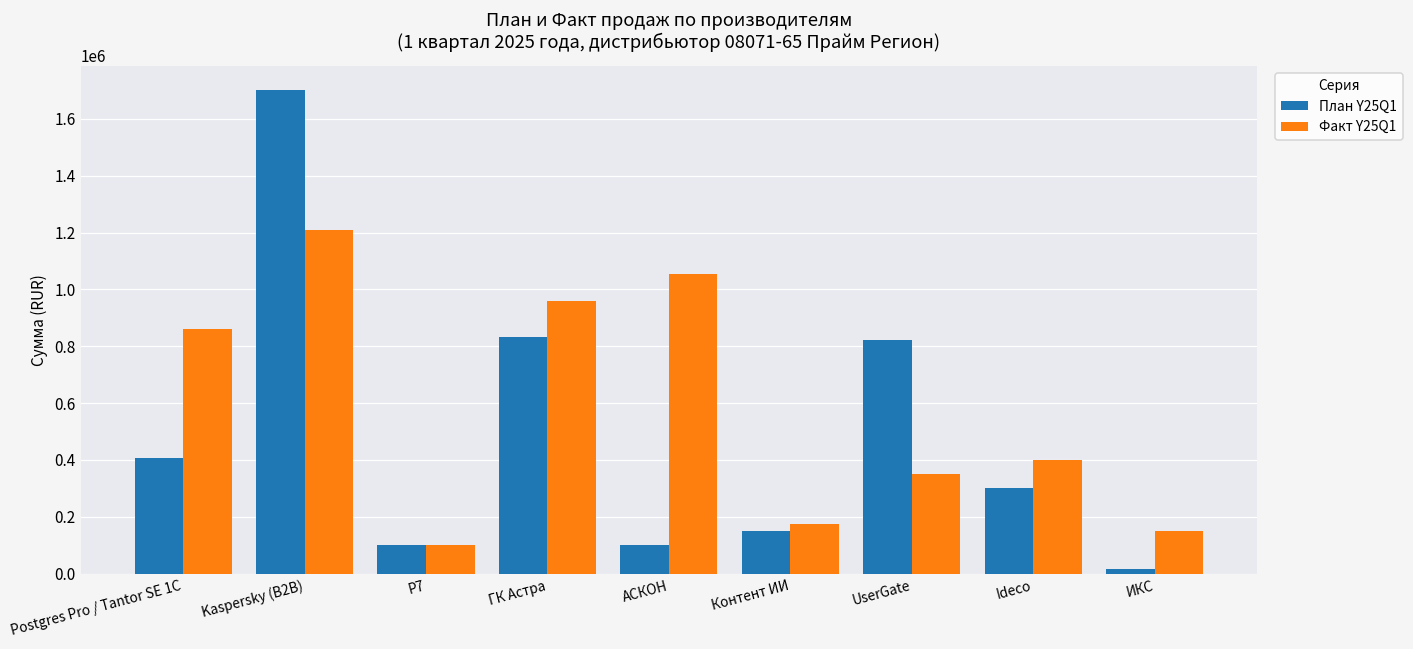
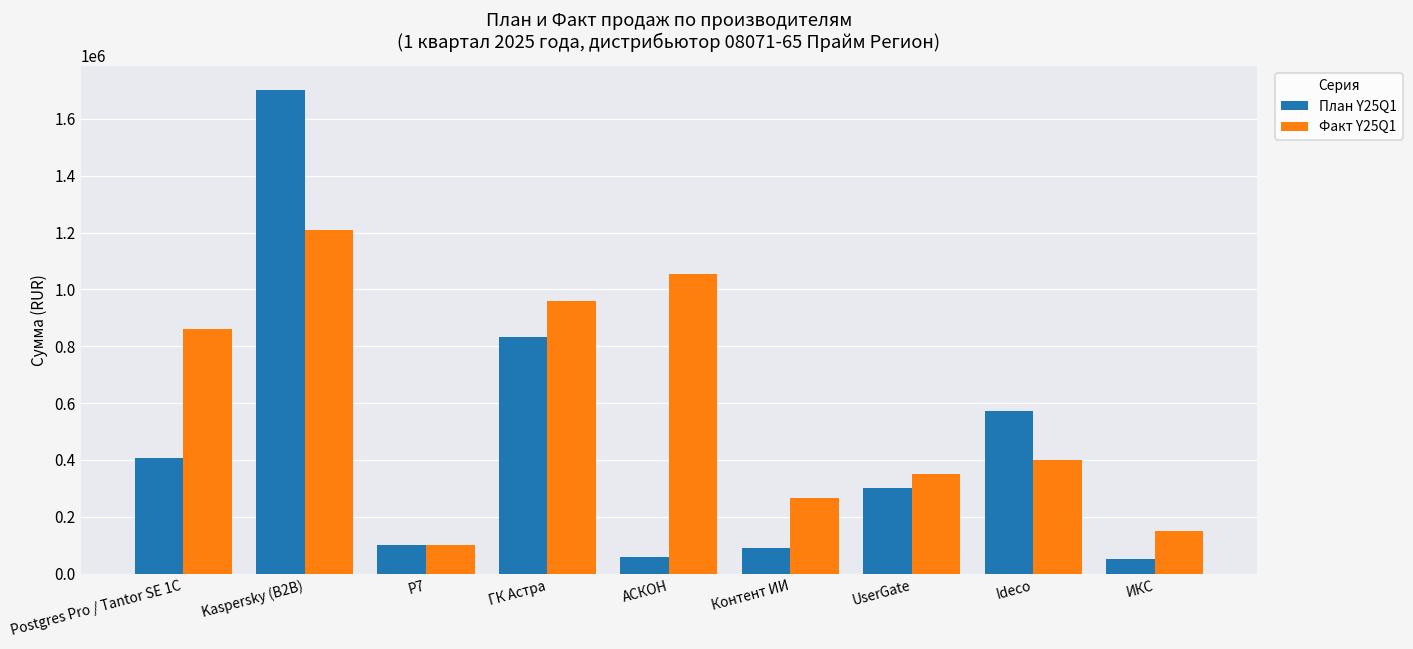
  {
    "План Y25Q1": {
      "Postgres Pro / Tantor SE 1C": 410000,
      "Kaspersky (B2B)": 1700000,
      "Р7": 100000,
      "ГК Астра": 830000,
-     "АСКОН": 100000,
-     "Контент ИИ": 150000,
-     "UserGate": 820000,
-     "Ideco": 300000,
-     "ИКС": 20000
+     "АСКОН": 60000,
+     "Контент ИИ": 90000,
+     "UserGate": 300000,
+     "Ideco": 570000,
+     "ИКС": 50000
    },
    "Факт Y25Q1": {
      "Postgres Pro / Tantor SE 1C": 860000,
      "Kaspersky (B2B)": 1210000,
      "Р7": 100000,
      "ГК Астра": 960000,
      "АСКОН": 1050000,
-     "Контент ИИ": 180000,
+     "Контент ИИ": 270000,
      "UserGate": 350000,
      "Ideco": 400000,
      "ИКС": 150000
    }
  }
